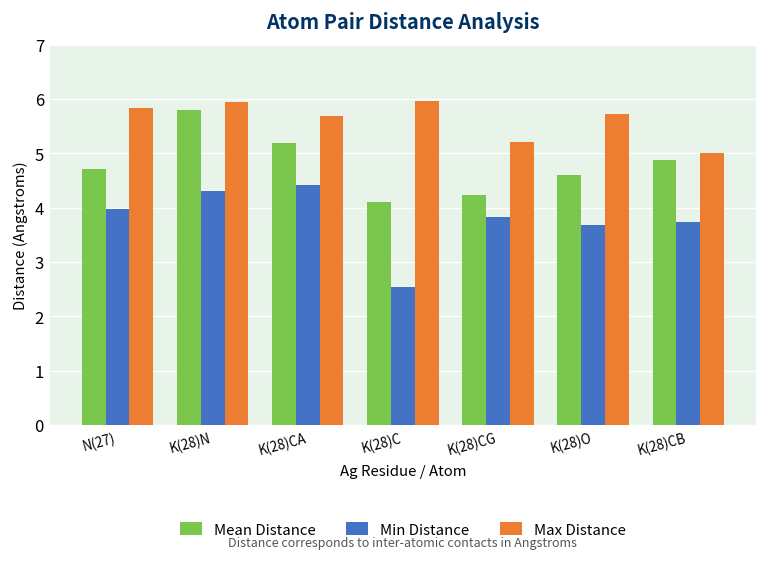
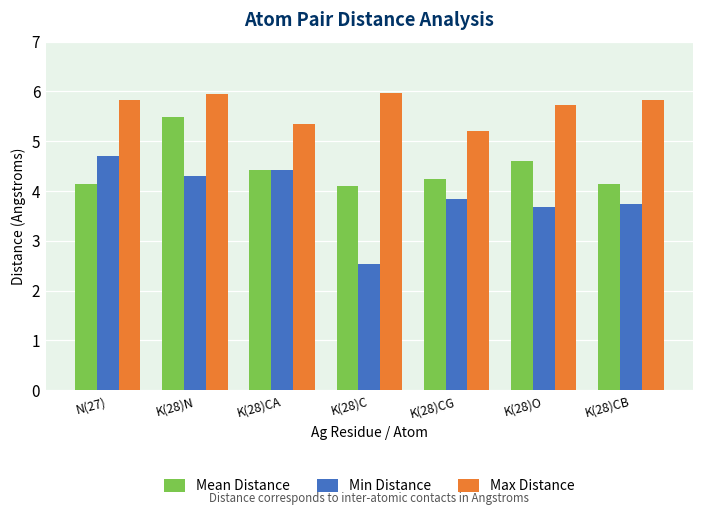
  {
    "Mean Distance": {
-     "N(27)": 4.7,
-     "K(28)N": 5.8,
-     "K(28)CA": 5.2,
+     "N(27)": 4.1,
+     "K(28)N": 5.5,
+     "K(28)CA": 4.4,
      "K(28)C": 4.1,
      "K(28)CG": 4.2,
      "K(28)O": 4.6,
-     "K(28)CB": 4.9
+     "K(28)CB": 4.1
    },
    "Min Distance": {
-     "N(27)": 4.0,
+     "N(27)": 4.7,
      "K(28)N": 4.3,
      "K(28)CA": 4.4,
      "K(28)C": 2.5,
      "K(28)CG": 3.8,
      "K(28)O": 3.7,
      "K(28)CB": 3.7
    },
    "Max Distance": {
      "N(27)": 5.8,
      "K(28)N": 6.0,
-     "K(28)CA": 5.7,
+     "K(28)CA": 5.3,
      "K(28)C": 6.0,
      "K(28)CG": 5.2,
      "K(28)O": 5.7,
-     "K(28)CB": 5.0
+     "K(28)CB": 5.8
    }
  }
